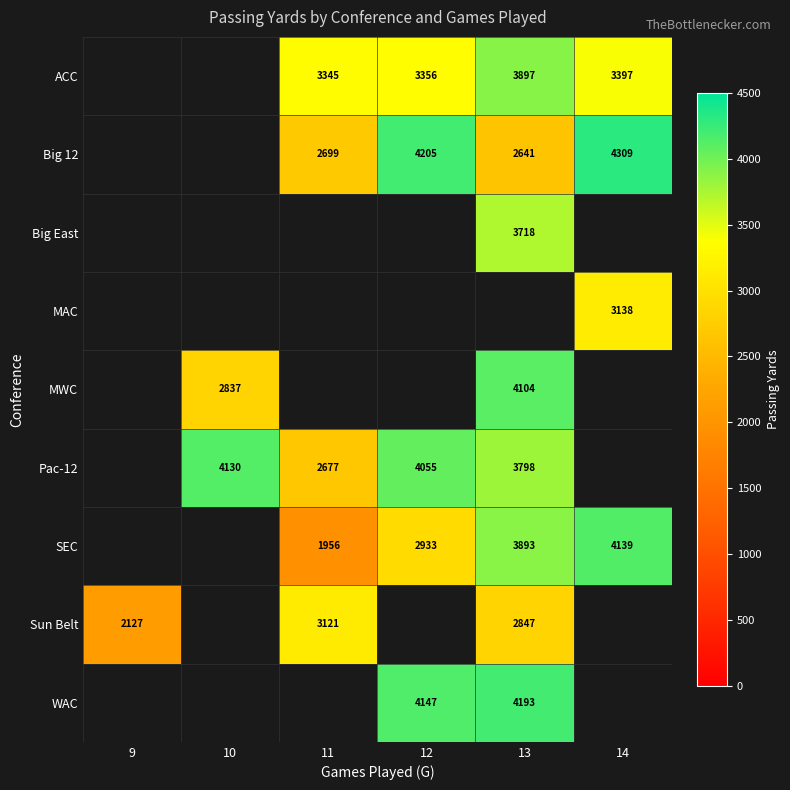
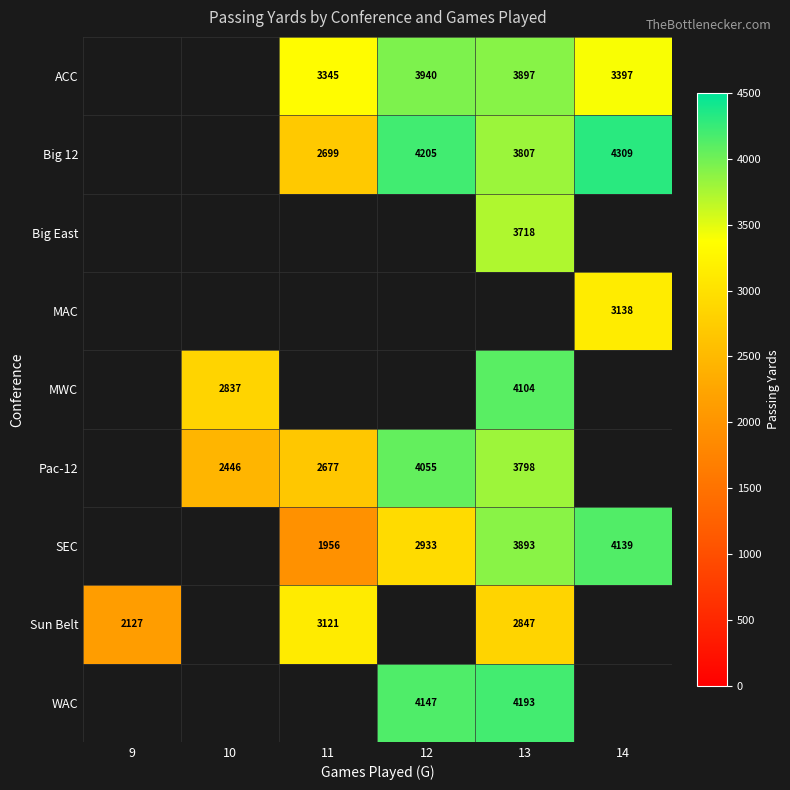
  {
    "ACC": {
      "11": 3345,
-     "12": 3356,
+     "12": 3940,
      "13": 3897,
      "14": 3397
    },
    "Big 12": {
      "11": 2699,
      "12": 4205,
-     "13": 2641,
+     "13": 3807,
      "14": 4309
    },
    "Big East": {
      "13": 3718
    },
    "MAC": {
      "14": 3138
    },
    "MWC": {
      "10": 2837,
      "13": 4104
    },
    "Pac-12": {
-     "10": 4130,
+     "10": 2446,
      "11": 2677,
      "12": 4055,
      "13": 3798
    },
    "SEC": {
      "11": 1956,
      "12": 2933,
      "13": 3893,
      "14": 4139
    },
    "Sun Belt": {
      "9": 2127,
      "11": 3121,
      "13": 2847
    },
    "WAC": {
      "12": 4147,
      "13": 4193
    }
  }
